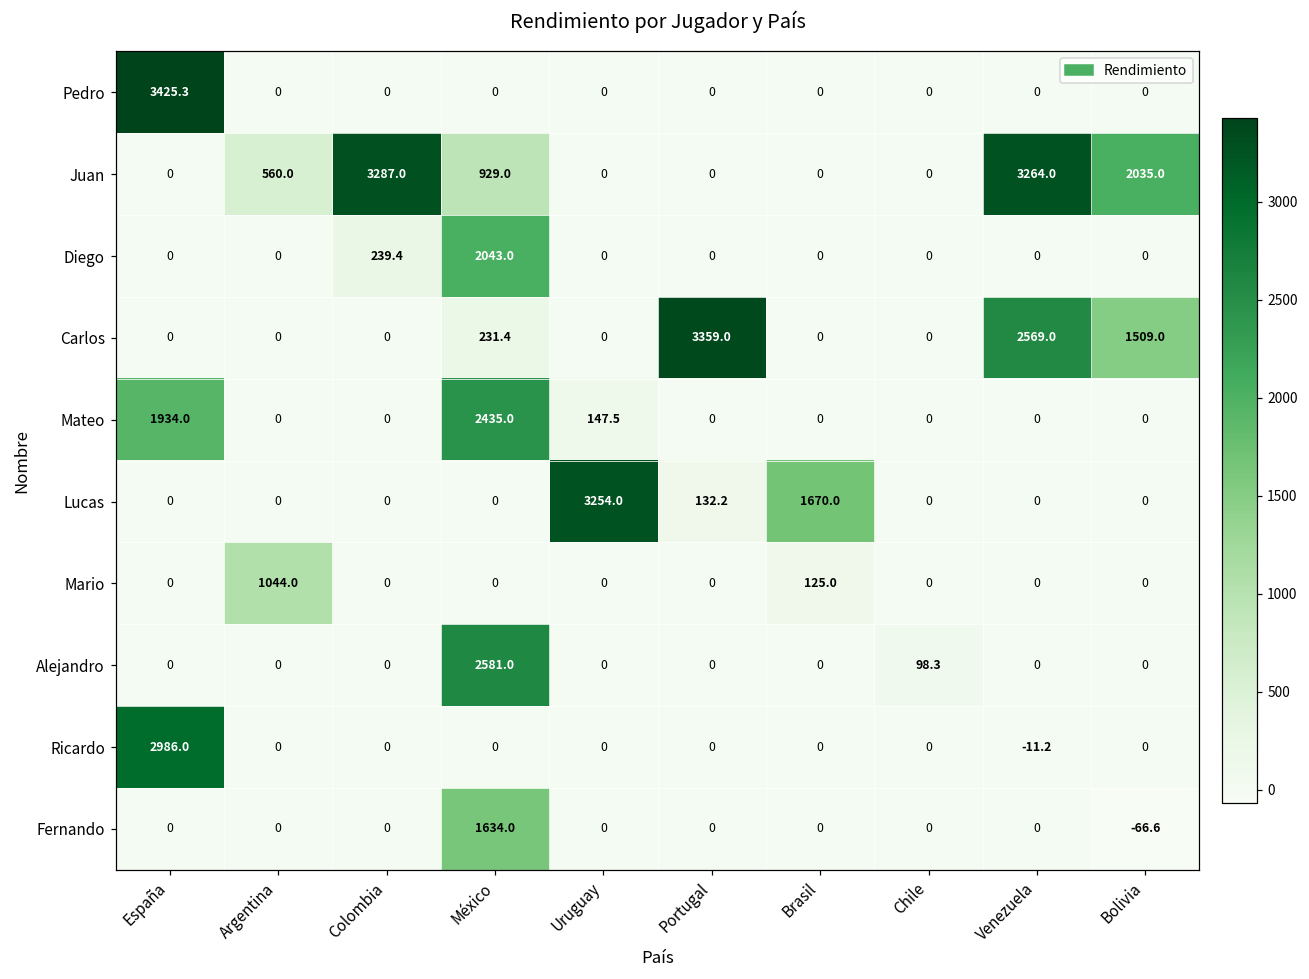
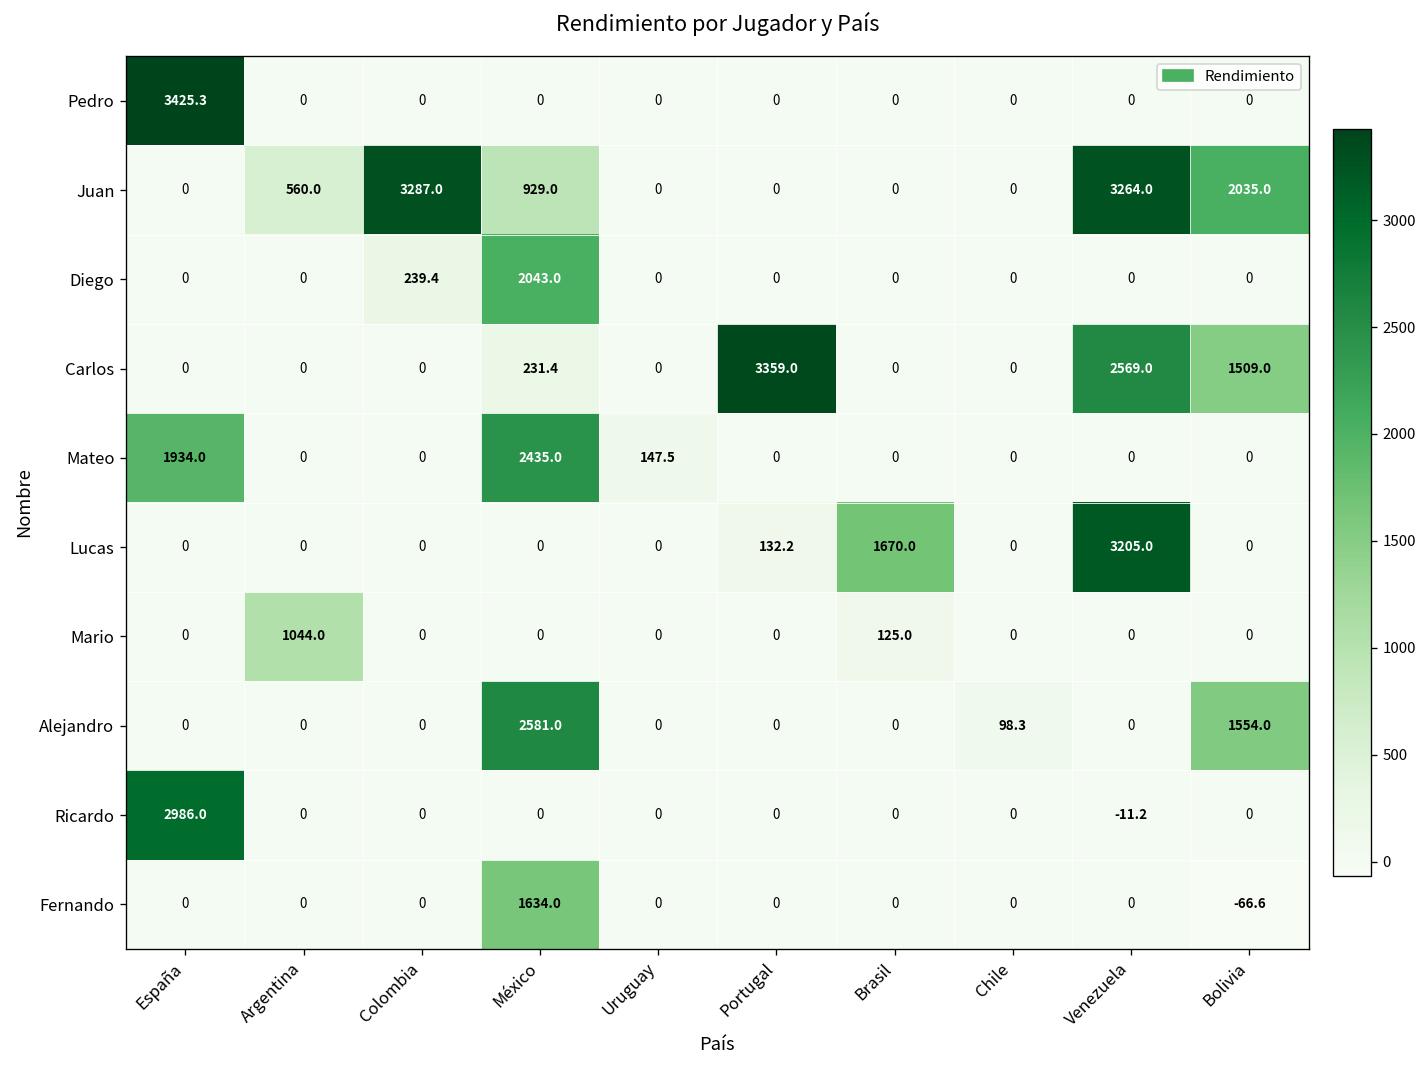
  {
    "Pedro": {
      "España": 3425.3,
      "Argentina": 0,
      "Colombia": 0,
      "México": 0,
      "Uruguay": 0,
      "Portugal": 0,
      "Brasil": 0,
      "Chile": 0,
      "Venezuela": 0,
      "Bolivia": 0
    },
    "Juan": {
      "España": 0,
      "Argentina": 560.0,
      "Colombia": 3287.0,
      "México": 929.0,
      "Uruguay": 0,
      "Portugal": 0,
      "Brasil": 0,
      "Chile": 0,
      "Venezuela": 3264.0,
      "Bolivia": 2035.0
    },
    "Diego": {
      "España": 0,
      "Argentina": 0,
      "Colombia": 239.4,
      "México": 2043.0,
      "Uruguay": 0,
      "Portugal": 0,
      "Brasil": 0,
      "Chile": 0,
      "Venezuela": 0,
      "Bolivia": 0
    },
    "Carlos": {
      "España": 0,
      "Argentina": 0,
      "Colombia": 0,
      "México": 231.4,
      "Uruguay": 0,
      "Portugal": 3359.0,
      "Brasil": 0,
      "Chile": 0,
      "Venezuela": 2569.0,
      "Bolivia": 1509.0
    },
    "Mateo": {
      "España": 1934.0,
      "Argentina": 0,
      "Colombia": 0,
      "México": 2435.0,
      "Uruguay": 147.5,
      "Portugal": 0,
      "Brasil": 0,
      "Chile": 0,
      "Venezuela": 0,
      "Bolivia": 0
    },
    "Lucas": {
      "España": 0,
      "Argentina": 0,
      "Colombia": 0,
      "México": 0,
-     "Uruguay": 3254.0,
+     "Uruguay": 0,
      "Portugal": 132.2,
      "Brasil": 1670.0,
      "Chile": 0,
-     "Venezuela": 0,
+     "Venezuela": 3205.0,
      "Bolivia": 0
    },
    "Mario": {
      "España": 0,
      "Argentina": 1044.0,
      "Colombia": 0,
      "México": 0,
      "Uruguay": 0,
      "Portugal": 0,
      "Brasil": 125.0,
      "Chile": 0,
      "Venezuela": 0,
      "Bolivia": 0
    },
    "Alejandro": {
      "España": 0,
      "Argentina": 0,
      "Colombia": 0,
      "México": 2581.0,
      "Uruguay": 0,
      "Portugal": 0,
      "Brasil": 0,
      "Chile": 98.3,
      "Venezuela": 0,
-     "Bolivia": 0
+     "Bolivia": 1554.0
    },
    "Ricardo": {
      "España": 2986.0,
      "Argentina": 0,
      "Colombia": 0,
      "México": 0,
      "Uruguay": 0,
      "Portugal": 0,
      "Brasil": 0,
      "Chile": 0,
      "Venezuela": -11.2,
      "Bolivia": 0
    },
    "Fernando": {
      "España": 0,
      "Argentina": 0,
      "Colombia": 0,
      "México": 1634.0,
      "Uruguay": 0,
      "Portugal": 0,
      "Brasil": 0,
      "Chile": 0,
      "Venezuela": 0,
      "Bolivia": -66.6
    }
  }
